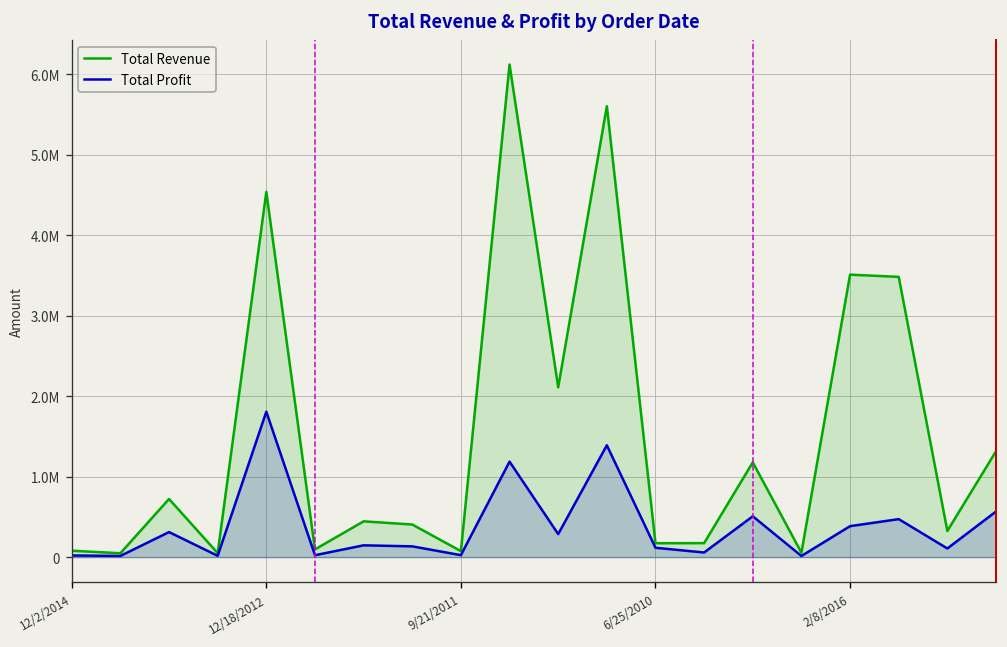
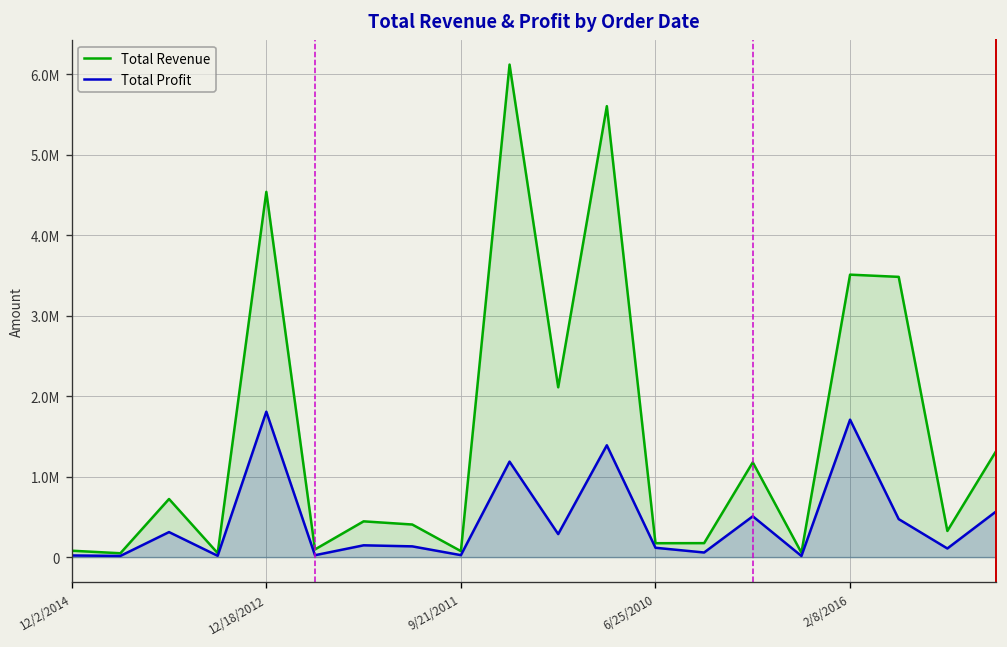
  {
    "Total Revenue": {
      "12/2/2014": 100000,
      "12/18/2012": 4500000,
      "9/21/2011": 100000,
      "6/25/2010": 200000,
      "2/8/2016": 3500000
    },
    "Total Profit": {
      "12/2/2014": 0,
      "12/18/2012": 1800000,
      "9/21/2011": 0,
      "6/25/2010": 100000,
-     "2/8/2016": 400000
+     "2/8/2016": 1700000
    }
  }
